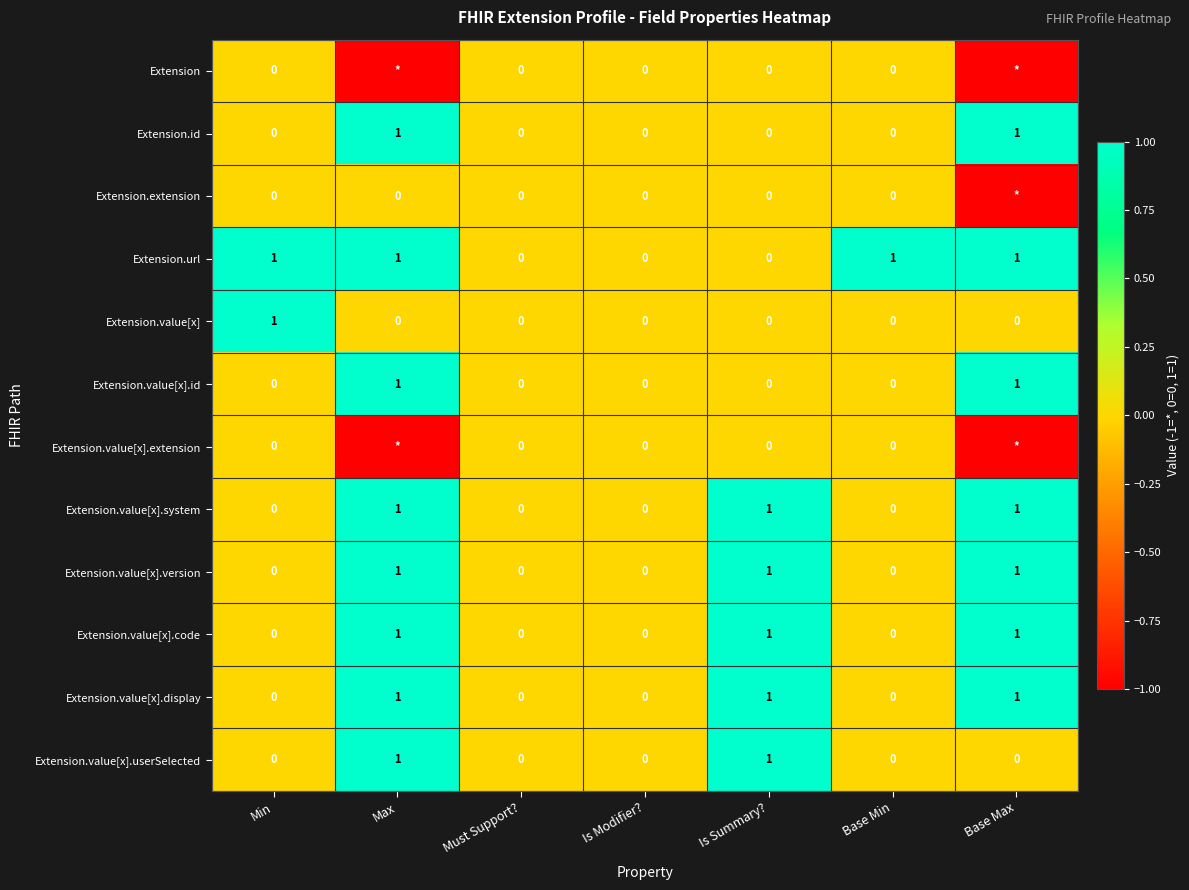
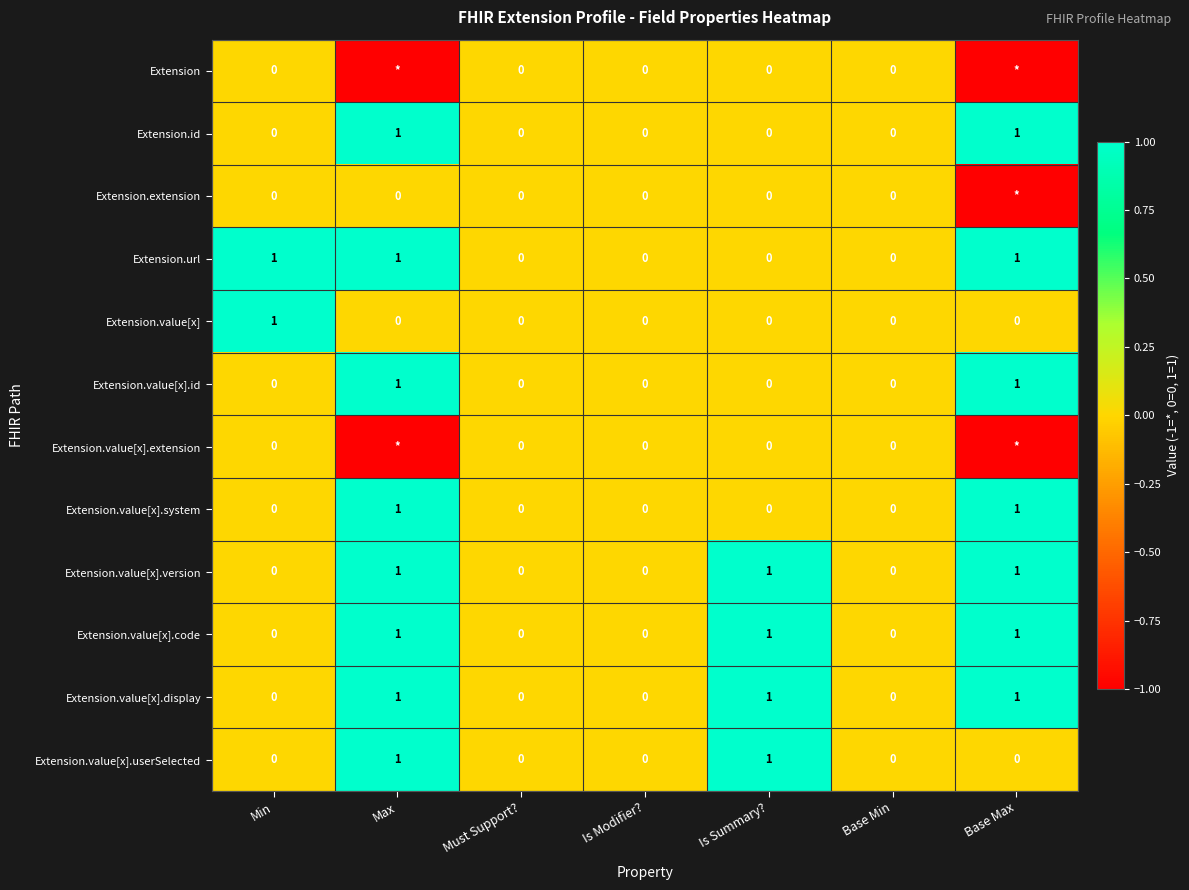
  {
    "Extension": {
      "Min": 0,
      "Must Support?": 0,
      "Is Modifier?": 0,
      "Is Summary?": 0,
      "Base Min": 0
    },
    "Extension.id": {
      "Min": 0,
      "Max": 1,
      "Must Support?": 0,
      "Is Modifier?": 0,
      "Is Summary?": 0,
      "Base Min": 0,
      "Base Max": 1
    },
    "Extension.extension": {
      "Min": 0,
      "Max": 0,
      "Must Support?": 0,
      "Is Modifier?": 0,
      "Is Summary?": 0,
      "Base Min": 0
    },
    "Extension.url": {
      "Min": 1,
      "Max": 1,
      "Must Support?": 0,
      "Is Modifier?": 0,
      "Is Summary?": 0,
-     "Base Min": 1,
+     "Base Min": 0,
      "Base Max": 1
    },
    "Extension.value[x]": {
      "Min": 1,
      "Max": 0,
      "Must Support?": 0,
      "Is Modifier?": 0,
      "Is Summary?": 0,
      "Base Min": 0,
      "Base Max": 0
    },
    "Extension.value[x].id": {
      "Min": 0,
      "Max": 1,
      "Must Support?": 0,
      "Is Modifier?": 0,
      "Is Summary?": 0,
      "Base Min": 0,
      "Base Max": 1
    },
    "Extension.value[x].extension": {
      "Min": 0,
      "Must Support?": 0,
      "Is Modifier?": 0,
      "Is Summary?": 0,
      "Base Min": 0
    },
    "Extension.value[x].system": {
      "Min": 0,
      "Max": 1,
      "Must Support?": 0,
      "Is Modifier?": 0,
-     "Is Summary?": 1,
+     "Is Summary?": 0,
      "Base Min": 0,
      "Base Max": 1
    },
    "Extension.value[x].version": {
      "Min": 0,
      "Max": 1,
      "Must Support?": 0,
      "Is Modifier?": 0,
      "Is Summary?": 1,
      "Base Min": 0,
      "Base Max": 1
    },
    "Extension.value[x].code": {
      "Min": 0,
      "Max": 1,
      "Must Support?": 0,
      "Is Modifier?": 0,
      "Is Summary?": 1,
      "Base Min": 0,
      "Base Max": 1
    },
    "Extension.value[x].display": {
      "Min": 0,
      "Max": 1,
      "Must Support?": 0,
      "Is Modifier?": 0,
      "Is Summary?": 1,
      "Base Min": 0,
      "Base Max": 1
    },
    "Extension.value[x].userSelected": {
      "Min": 0,
      "Max": 1,
      "Must Support?": 0,
      "Is Modifier?": 0,
      "Is Summary?": 1,
      "Base Min": 0,
      "Base Max": 0
    }
  }
